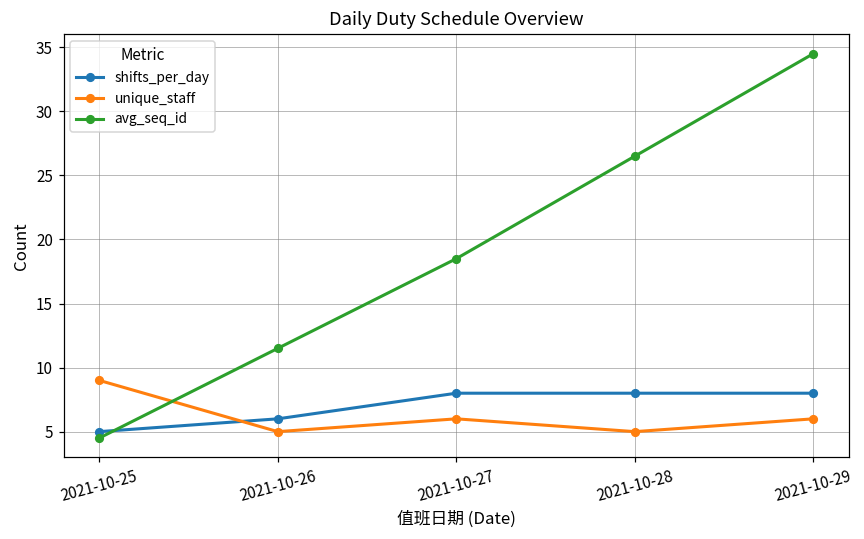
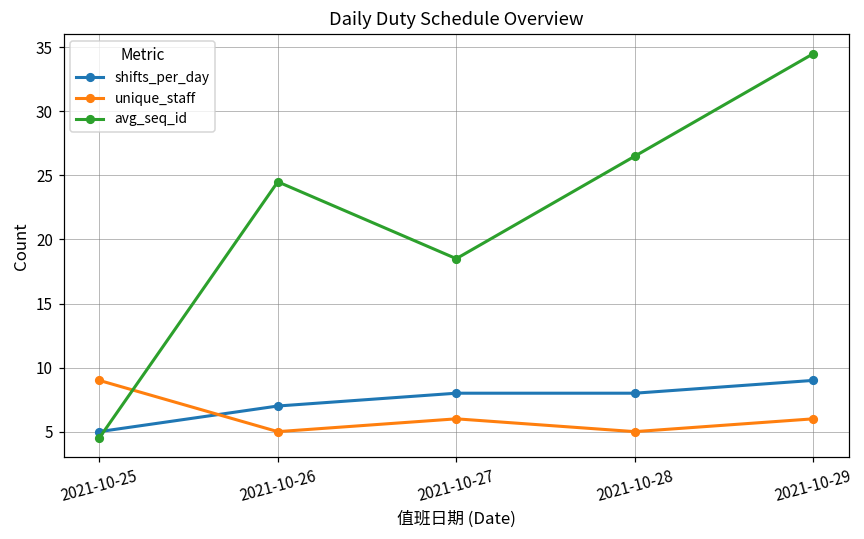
  {
    "shifts_per_day": {
      "2021-10-25": 5,
-     "2021-10-26": 6,
+     "2021-10-26": 7,
      "2021-10-27": 8,
      "2021-10-28": 8,
-     "2021-10-29": 8
+     "2021-10-29": 9
    },
    "unique_staff": {
      "2021-10-25": 9.0,
      "2021-10-26": 5.0,
      "2021-10-27": 6.0,
      "2021-10-28": 5.0,
      "2021-10-29": 6.0
    },
    "avg_seq_id": {
      "2021-10-25": 4.5,
-     "2021-10-26": 11.5,
+     "2021-10-26": 24.5,
      "2021-10-27": 18.5,
      "2021-10-28": 26.5,
      "2021-10-29": 34.5
    }
  }
